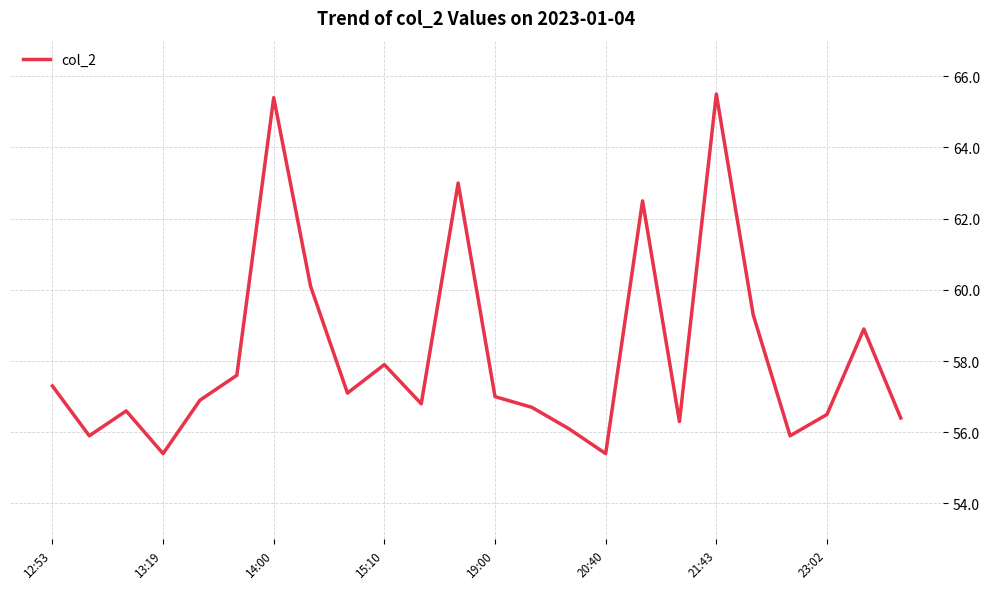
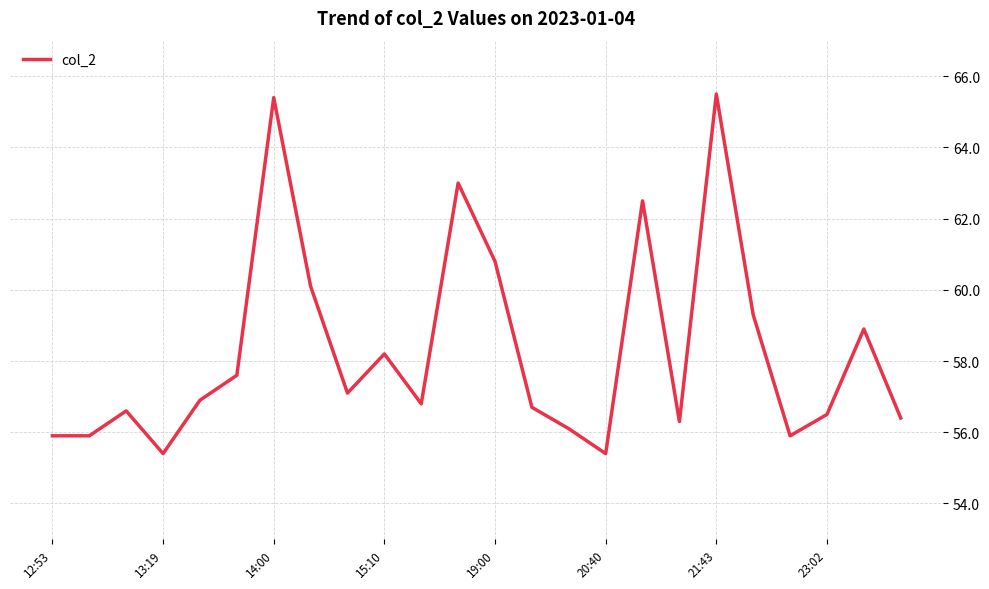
  {
-   "12:53": 57.3,
+   "12:53": 55.9,
    "13:19": 55.4,
    "14:00": 65.4,
-   "15:10": 57.9,
-   "19:00": 57.0,
+   "15:10": 58.2,
+   "19:00": 60.8,
    "20:40": 55.4,
    "21:43": 65.5,
    "23:02": 56.5
  }
